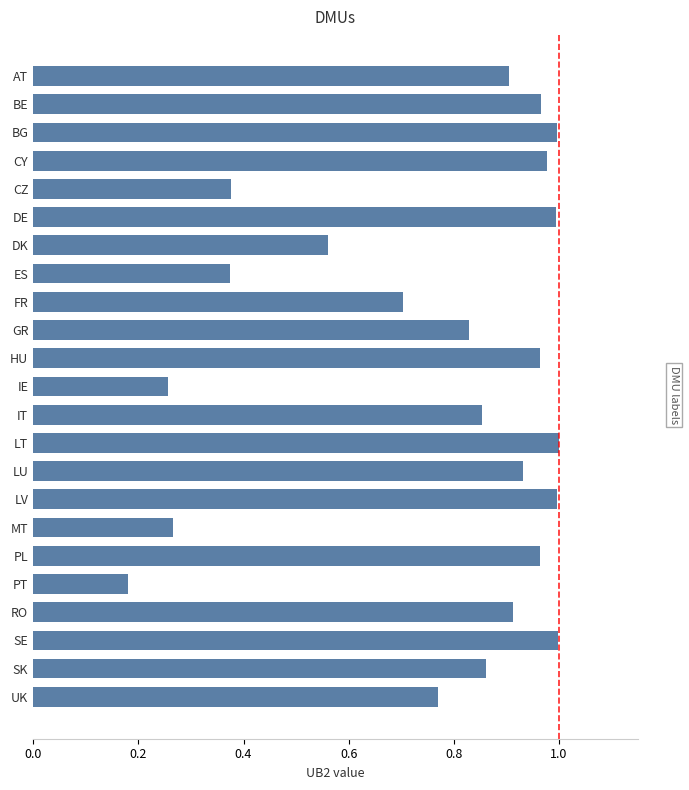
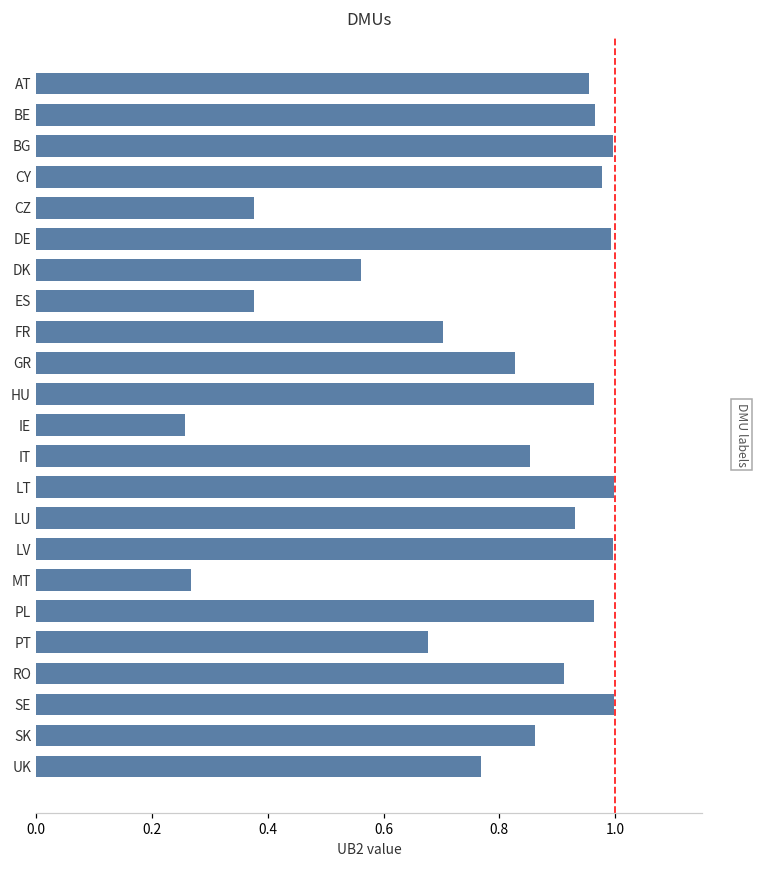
  {
-   "AT": 0.91,
+   "AT": 0.96,
    "BE": 0.96,
    "BG": 1.00,
    "CY": 0.98,
    "CZ": 0.38,
    "DE": 0.99,
    "DK": 0.56,
    "ES": 0.38,
    "FR": 0.70,
    "GR": 0.83,
    "HU": 0.96,
    "IE": 0.26,
    "IT": 0.85,
    "LT": 1.00,
    "LU": 0.93,
    "LV": 1.00,
    "MT": 0.27,
    "PL": 0.96,
-   "PT": 0.18,
+   "PT": 0.68,
    "RO": 0.91,
    "SE": 1.00,
    "SK": 0.86,
    "UK": 0.77
  }
